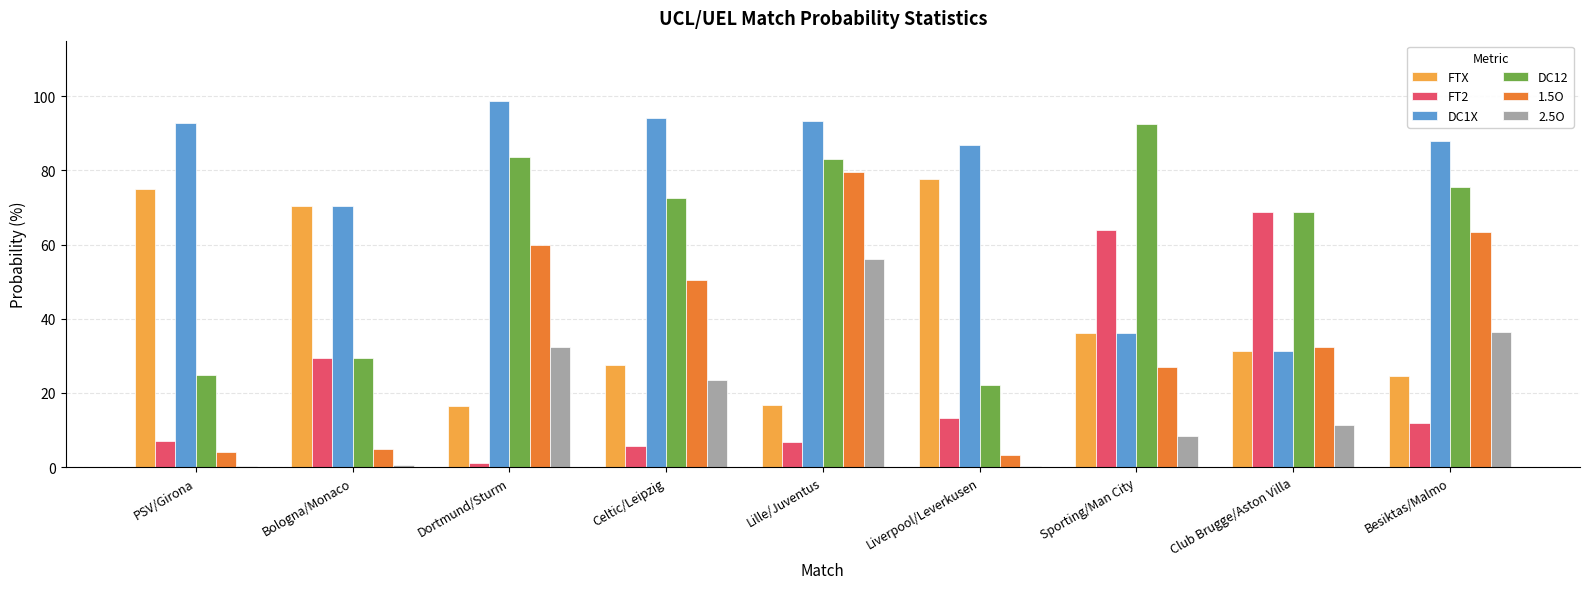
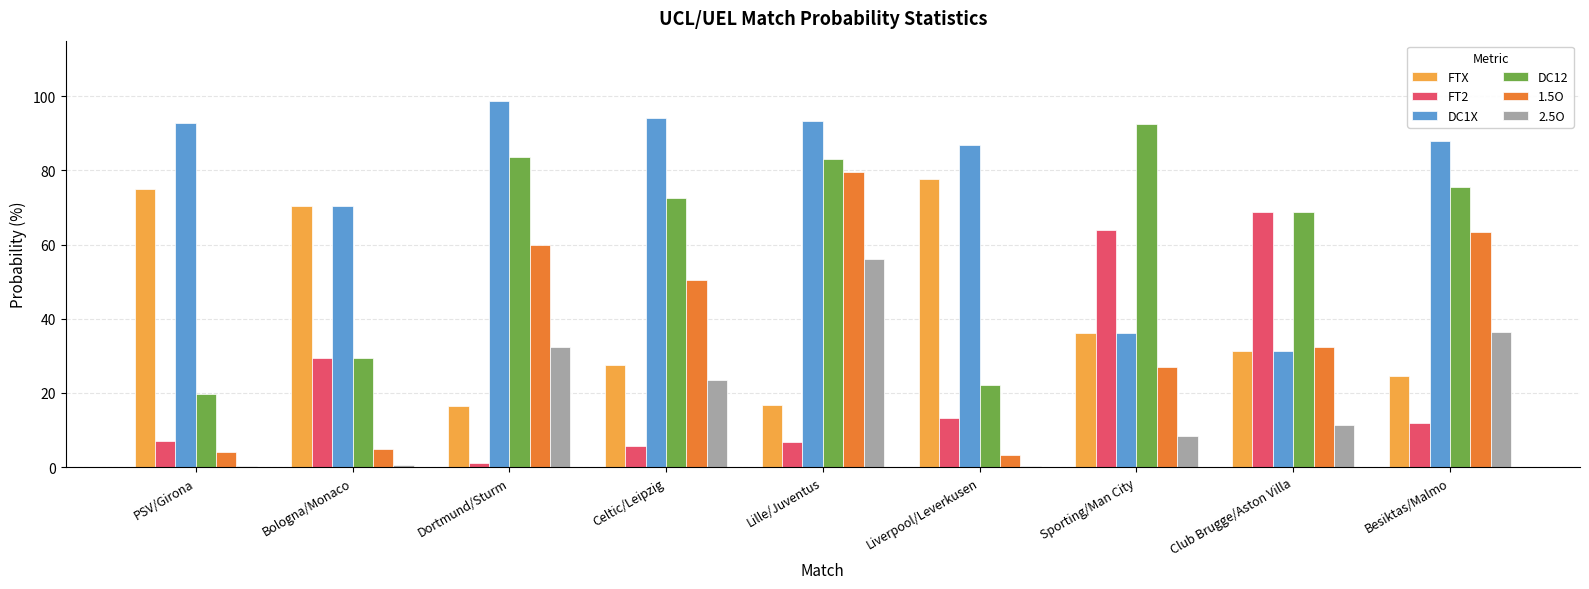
  {
    "FT2": {
      "PSV/Girona": 7,
      "Bologna/Monaco": 30,
      "Dortmund/Sturm": 1,
      "Celtic/Leipzig": 6,
      "Lille/Juventus": 7,
      "Liverpool/Leverkusen": 13,
      "Sporting/Man City": 64,
      "Club Brugge/Aston Villa": 69,
      "Besiktas/Malmo": 12
    },
    "DC1X": {
      "PSV/Girona": 93,
      "Bologna/Monaco": 71,
      "Dortmund/Sturm": 99,
      "Celtic/Leipzig": 94,
      "Lille/Juventus": 93,
      "Liverpool/Leverkusen": 87,
      "Sporting/Man City": 36,
      "Club Brugge/Aston Villa": 31,
      "Besiktas/Malmo": 88
    },
    "DC12": {
-     "PSV/Girona": 25,
+     "PSV/Girona": 20,
      "Bologna/Monaco": 30,
      "Dortmund/Sturm": 84,
      "Celtic/Leipzig": 73,
      "Lille/Juventus": 83,
      "Liverpool/Leverkusen": 22,
      "Sporting/Man City": 92,
      "Club Brugge/Aston Villa": 69,
      "Besiktas/Malmo": 76
    },
    "2.5O": {
      "Dortmund/Sturm": 33,
      "Celtic/Leipzig": 24,
      "Lille/Juventus": 56,
      "Sporting/Man City": 8,
      "Club Brugge/Aston Villa": 11,
      "Besiktas/Malmo": 36
    }
  }
